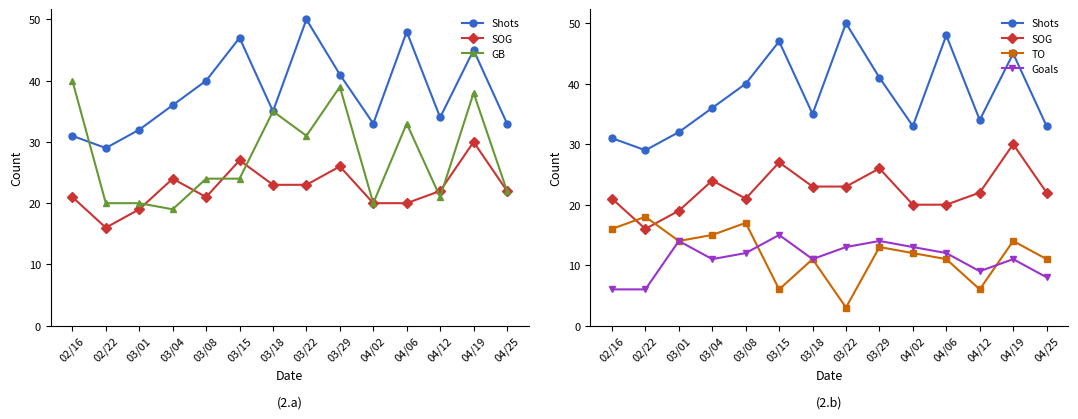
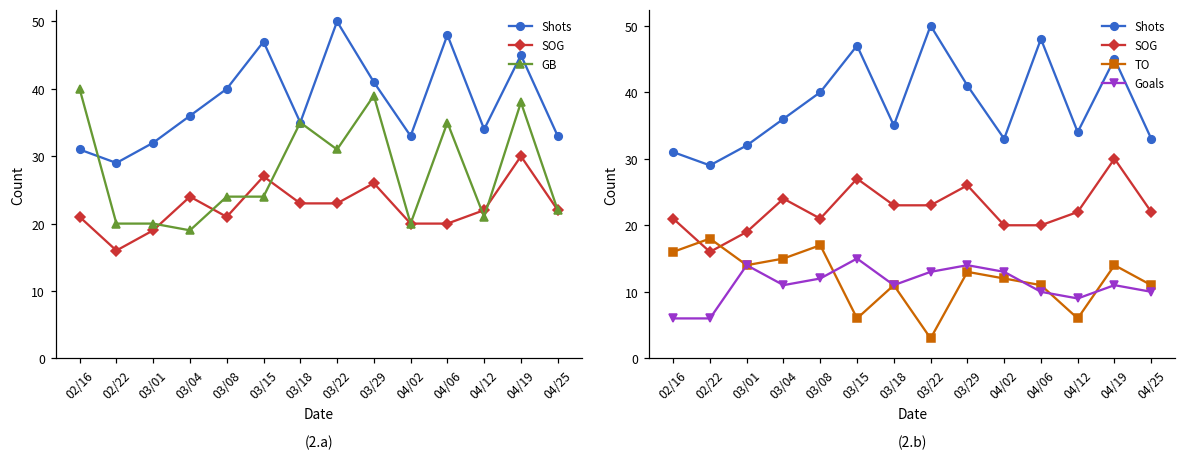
  {
    "(2.a)": {
      "Shots": {
        "02/16": 31,
        "02/22": 29,
        "03/01": 32,
        "03/04": 36,
        "03/08": 40,
        "03/15": 47,
        "03/22": 50,
        "03/29": 41,
        "04/02": 33,
        "04/06": 48,
        "04/12": 34,
        "04/19": 45,
        "04/25": 33
      },
      "SOG": {
        "02/16": 21,
        "02/22": 16,
        "03/01": 19,
        "03/04": 24,
        "03/08": 21,
        "03/15": 27,
        "03/18": 23,
        "03/22": 23,
        "03/29": 26,
        "04/06": 20,
        "04/12": 22,
        "04/19": 30
      },
      "GB": {
        "02/16": 40,
        "02/22": 20,
        "03/01": 20,
        "03/04": 19,
        "03/08": 24,
        "03/15": 24,
        "03/22": 31,
        "03/29": 39,
-       "04/06": 33,
+       "04/06": 35,
        "04/12": 21,
        "04/19": 38
      }
    },
    "(2.b)": {
      "Shots": {
        "02/16": 31,
        "02/22": 29,
        "03/01": 32,
        "03/04": 36,
        "03/08": 40,
        "03/15": 47,
        "03/18": 35,
        "03/22": 50,
        "03/29": 41,
        "04/02": 33,
        "04/06": 48,
        "04/12": 34,
        "04/19": 45,
        "04/25": 33
      },
      "SOG": {
        "02/16": 21,
        "02/22": 16,
        "03/01": 19,
        "03/04": 24,
        "03/08": 21,
        "03/15": 27,
        "03/18": 23,
        "03/22": 23,
        "03/29": 26,
        "04/02": 20,
        "04/06": 20,
        "04/12": 22,
        "04/19": 30,
        "04/25": 22
      },
      "TO": {
        "02/16": 16,
        "02/22": 18,
        "03/04": 15,
        "03/08": 17,
        "03/15": 6,
        "03/22": 3,
        "03/29": 13,
        "04/02": 12,
        "04/06": 11,
        "04/12": 6,
        "04/19": 14,
        "04/25": 11
      },
      "Goals": {
        "02/16": 6,
        "02/22": 6,
        "03/04": 11,
        "03/08": 12,
        "03/15": 15,
        "03/22": 13,
        "03/29": 14,
        "04/02": 13,
-       "04/06": 12,
+       "04/06": 10,
        "04/12": 9,
        "04/19": 11,
-       "04/25": 8
+       "04/25": 10
      }
    }
  }
